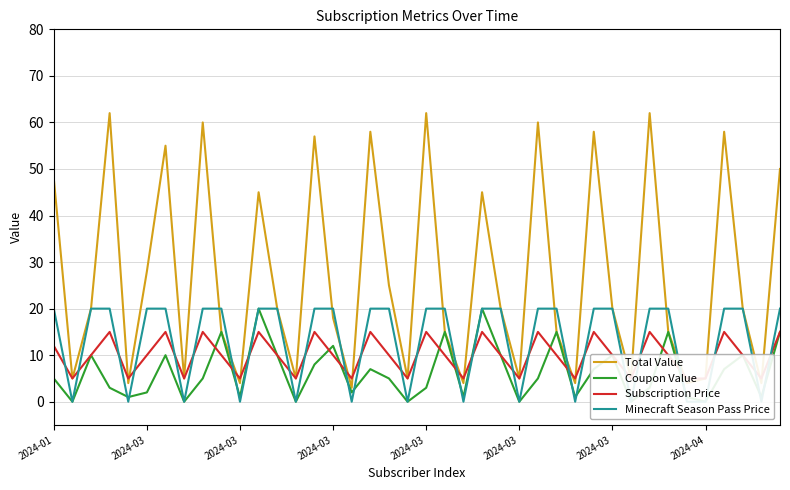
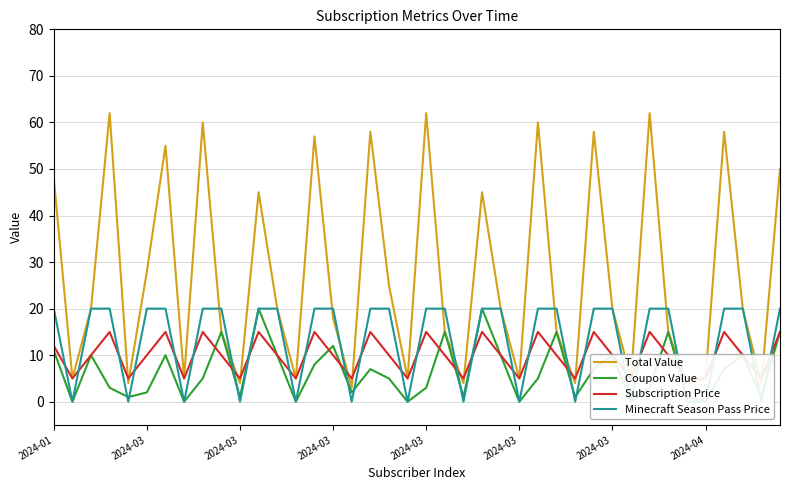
  {
    "Total Value": {
      "2024-01": 48
    },
    "Coupon Value": {
-     "2024-01": 5
+     "2024-01": 11
    },
    "Subscription Price": {
      "2024-01": 12
    },
    "Minecraft Season Pass Price": {
      "2024-01": 20
    }
  }
